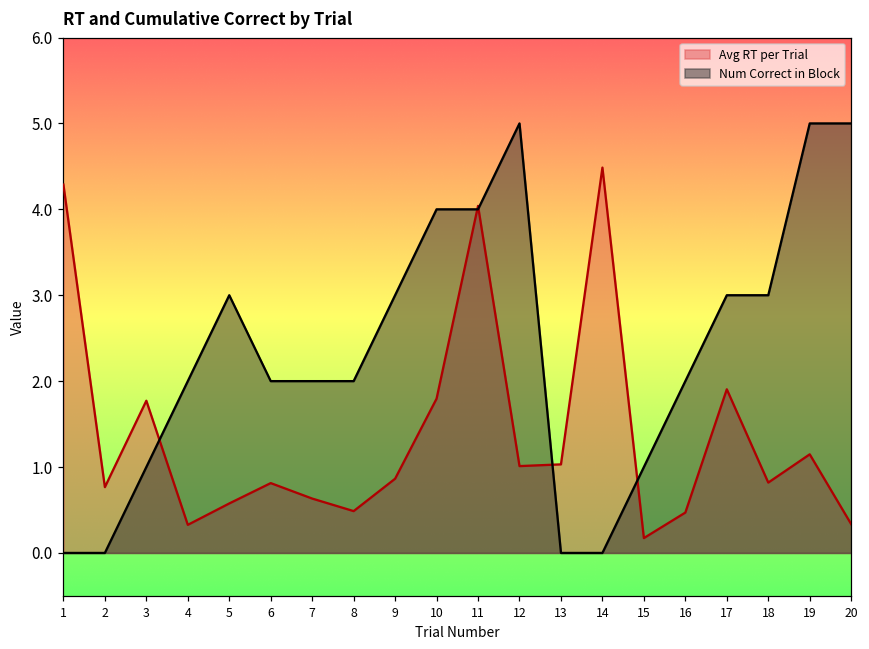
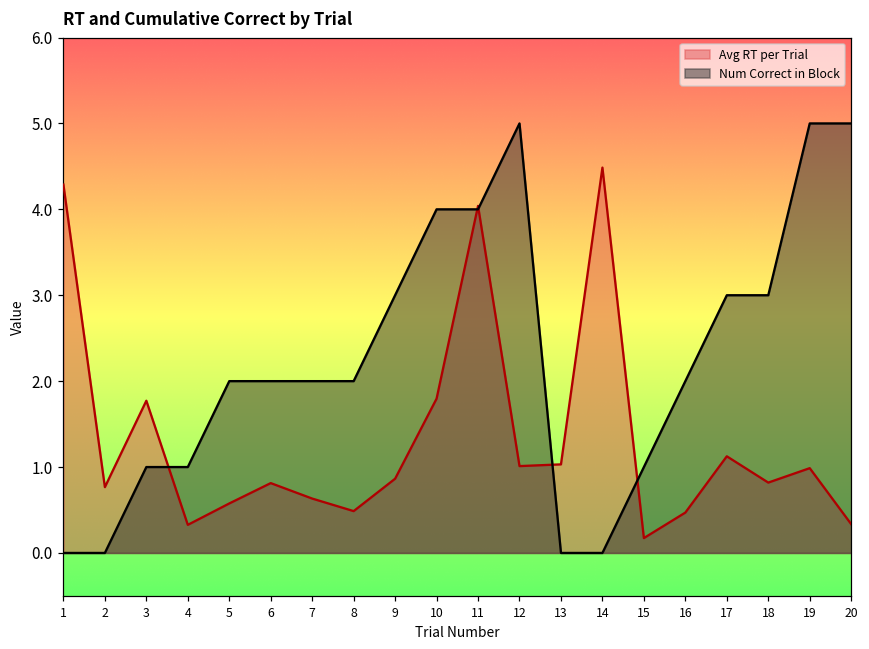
  {
    "Avg RT per Trial": {
      "1": 4.3,
      "2": 0.8,
      "3": 1.8,
      "4": 0.3,
      "5": 0.6,
      "6": 0.8,
      "7": 0.6,
      "8": 0.5,
      "9": 0.9,
      "10": 1.8,
      "11": 4.0,
      "12": 1.0,
      "13": 1.0,
      "14": 4.5,
      "15": 0.2,
      "16": 0.5,
-     "17": 1.9,
+     "17": 1.1,
      "18": 0.8,
-     "19": 1.1,
+     "19": 1.0,
      "20": 0.3
    },
    "Num Correct in Block": {
      "1": 0,
      "2": 0,
      "3": 1,
-     "4": 2,
-     "5": 3,
+     "4": 1,
+     "5": 2,
      "6": 2,
      "7": 2,
      "8": 2,
      "9": 3,
      "10": 4,
      "11": 4,
      "12": 5,
      "13": 0,
      "14": 0,
      "15": 1,
      "16": 2,
      "17": 3,
      "18": 3,
      "19": 5,
      "20": 5
    }
  }
